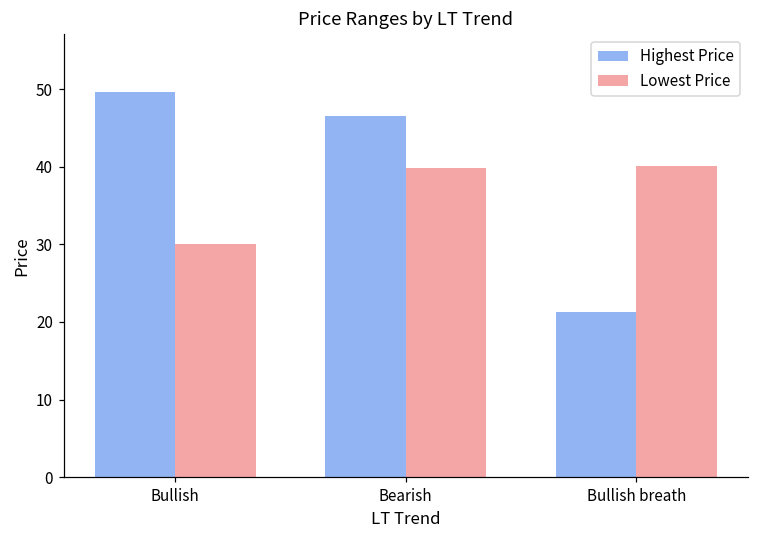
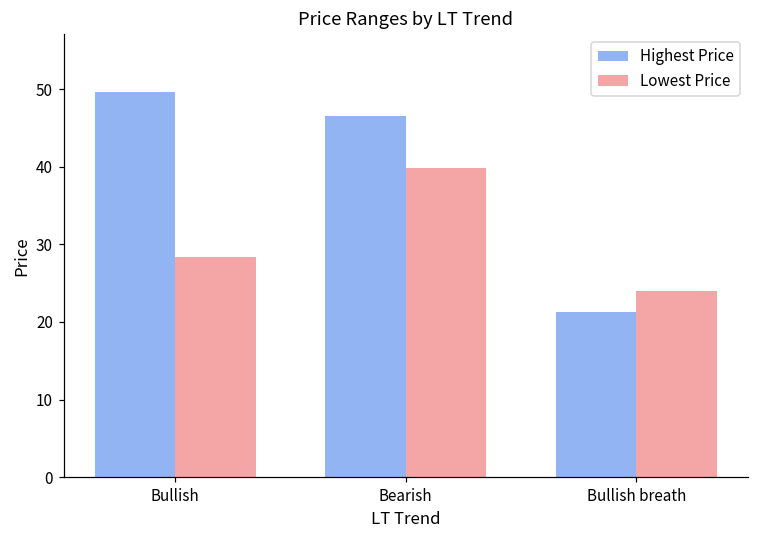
  {
    "Highest Price": {
      "Bullish": 50,
      "Bearish": 47,
      "Bullish breath": 21
    },
    "Lowest Price": {
-     "Bullish": 30,
+     "Bullish": 28,
      "Bearish": 40,
-     "Bullish breath": 40
+     "Bullish breath": 24
    }
  }
